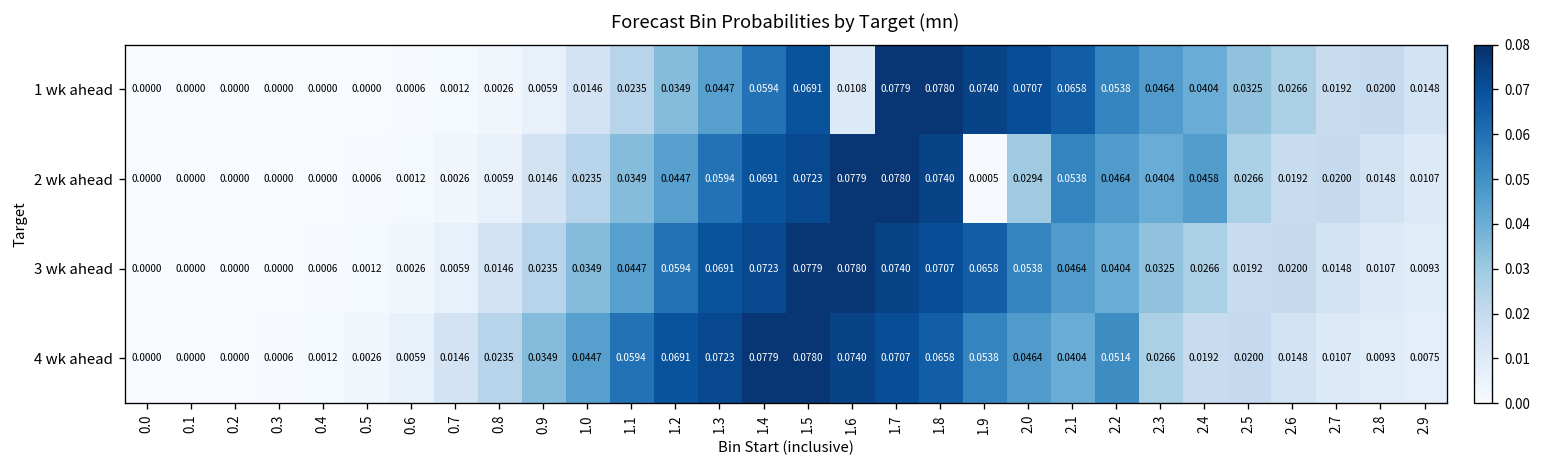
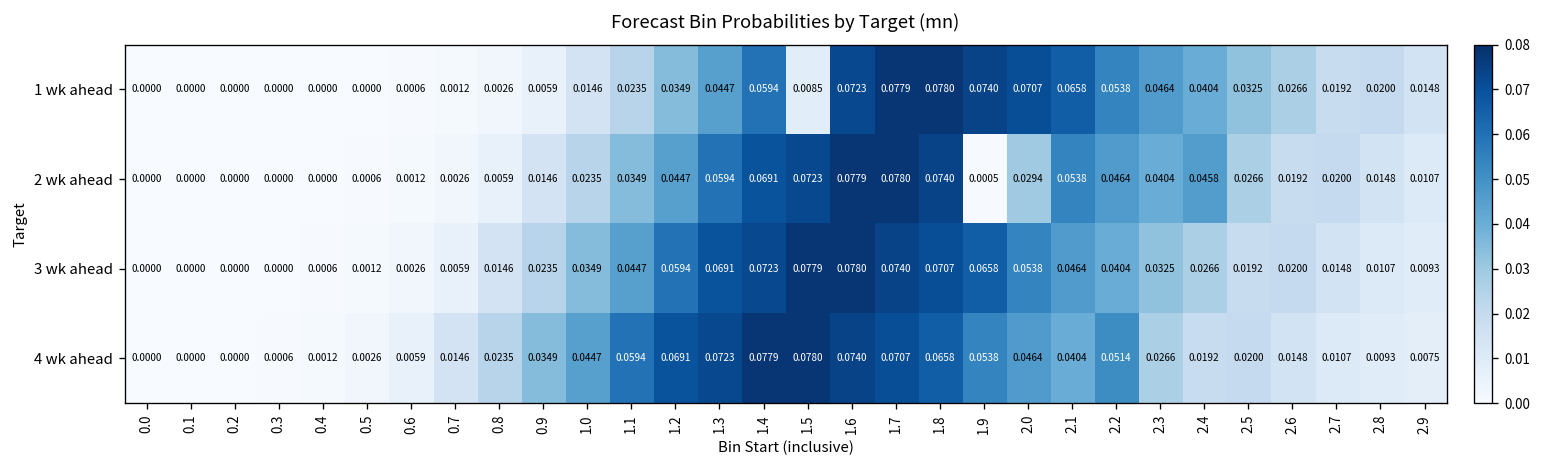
  {
    "1 wk ahead": {
      "0.0": 0.0000,
      "0.1": 0.0000,
      "0.2": 0.0000,
      "0.3": 0.0000,
      "0.4": 0.0000,
      "0.5": 0.0000,
      "0.6": 0.0006,
      "0.7": 0.0012,
      "0.8": 0.0026,
      "0.9": 0.0059,
      "1.0": 0.0146,
      "1.1": 0.0235,
      "1.2": 0.0349,
      "1.3": 0.0447,
      "1.4": 0.0594,
-     "1.5": 0.0691,
-     "1.6": 0.0108,
+     "1.5": 0.0085,
+     "1.6": 0.0723,
      "1.7": 0.0779,
      "1.8": 0.0780,
      "1.9": 0.0740,
      "2.0": 0.0707,
      "2.1": 0.0658,
      "2.2": 0.0538,
      "2.3": 0.0464,
      "2.4": 0.0404,
      "2.5": 0.0325,
      "2.6": 0.0266,
      "2.7": 0.0192,
      "2.8": 0.0200,
      "2.9": 0.0148
    },
    "2 wk ahead": {
      "0.0": 0.0000,
      "0.1": 0.0000,
      "0.2": 0.0000,
      "0.3": 0.0000,
      "0.4": 0.0000,
      "0.5": 0.0006,
      "0.6": 0.0012,
      "0.7": 0.0026,
      "0.8": 0.0059,
      "0.9": 0.0146,
      "1.0": 0.0235,
      "1.1": 0.0349,
      "1.2": 0.0447,
      "1.3": 0.0594,
      "1.4": 0.0691,
      "1.5": 0.0723,
      "1.6": 0.0779,
      "1.7": 0.0780,
      "1.8": 0.0740,
      "1.9": 0.0005,
      "2.0": 0.0294,
      "2.1": 0.0538,
      "2.2": 0.0464,
      "2.3": 0.0404,
      "2.4": 0.0458,
      "2.5": 0.0266,
      "2.6": 0.0192,
      "2.7": 0.0200,
      "2.8": 0.0148,
      "2.9": 0.0107
    },
    "3 wk ahead": {
      "0.0": 0.0000,
      "0.1": 0.0000,
      "0.2": 0.0000,
      "0.3": 0.0000,
      "0.4": 0.0006,
      "0.5": 0.0012,
      "0.6": 0.0026,
      "0.7": 0.0059,
      "0.8": 0.0146,
      "0.9": 0.0235,
      "1.0": 0.0349,
      "1.1": 0.0447,
      "1.2": 0.0594,
      "1.3": 0.0691,
      "1.4": 0.0723,
      "1.5": 0.0779,
      "1.6": 0.0780,
      "1.7": 0.0740,
      "1.8": 0.0707,
      "1.9": 0.0658,
      "2.0": 0.0538,
      "2.1": 0.0464,
      "2.2": 0.0404,
      "2.3": 0.0325,
      "2.4": 0.0266,
      "2.5": 0.0192,
      "2.6": 0.0200,
      "2.7": 0.0148,
      "2.8": 0.0107,
      "2.9": 0.0093
    },
    "4 wk ahead": {
      "0.0": 0.0000,
      "0.1": 0.0000,
      "0.2": 0.0000,
      "0.3": 0.0006,
      "0.4": 0.0012,
      "0.5": 0.0026,
      "0.6": 0.0059,
      "0.7": 0.0146,
      "0.8": 0.0235,
      "0.9": 0.0349,
      "1.0": 0.0447,
      "1.1": 0.0594,
      "1.2": 0.0691,
      "1.3": 0.0723,
      "1.4": 0.0779,
      "1.5": 0.0780,
      "1.6": 0.0740,
      "1.7": 0.0707,
      "1.8": 0.0658,
      "1.9": 0.0538,
      "2.0": 0.0464,
      "2.1": 0.0404,
      "2.2": 0.0514,
      "2.3": 0.0266,
      "2.4": 0.0192,
      "2.5": 0.0200,
      "2.6": 0.0148,
      "2.7": 0.0107,
      "2.8": 0.0093,
      "2.9": 0.0075
    }
  }
